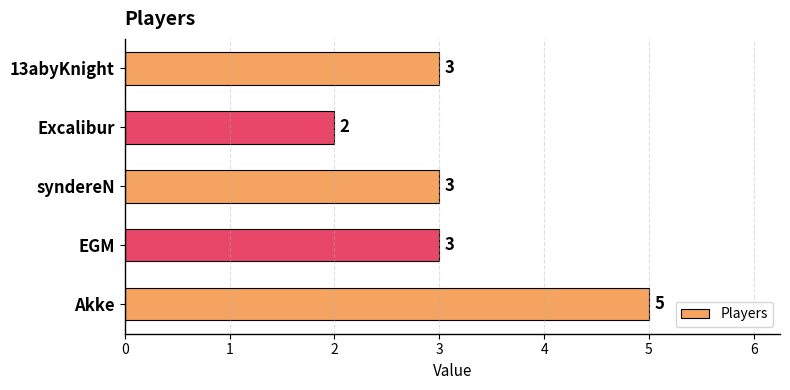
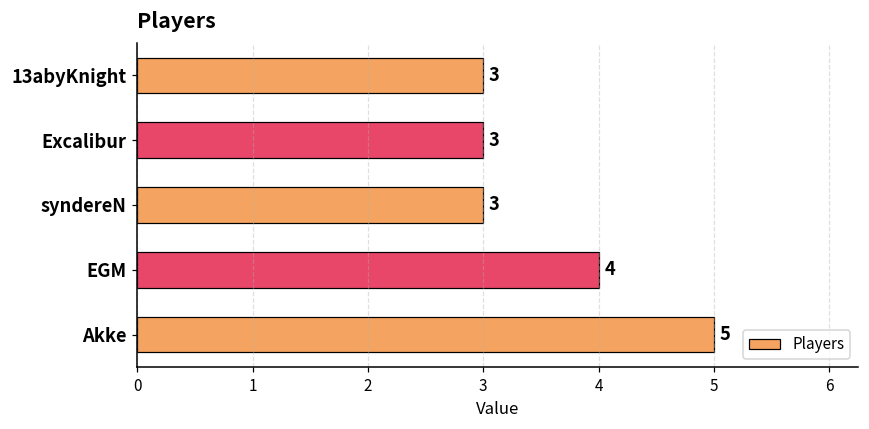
  {
    "13abyKnight": 3,
-   "Excalibur": 2,
+   "Excalibur": 3,
    "syndereN": 3,
-   "EGM": 3,
+   "EGM": 4,
    "Akke": 5
  }
